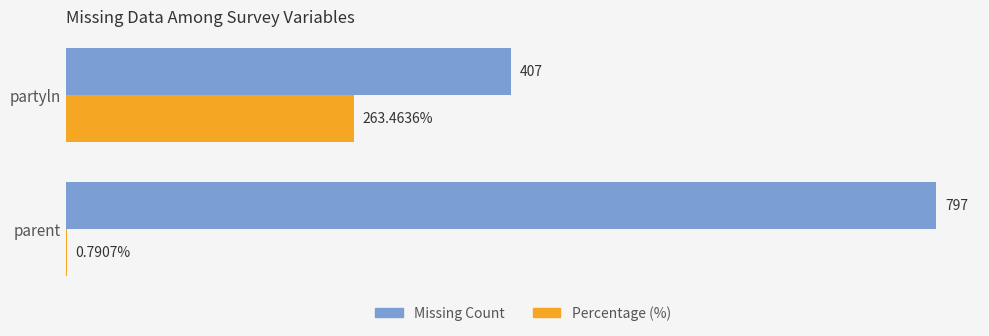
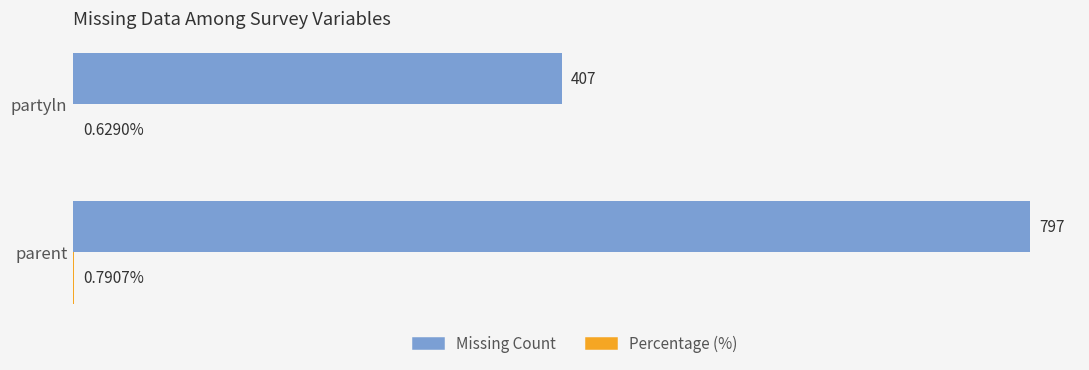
  {
    "Missing Count": {
      "partyln": "407",
      "parent": "797"
    },
    "Percentage (%)": {
-     "partyln": "263.4636%",
+     "partyln": "0.6290%",
      "parent": "0.7907%"
    }
  }
